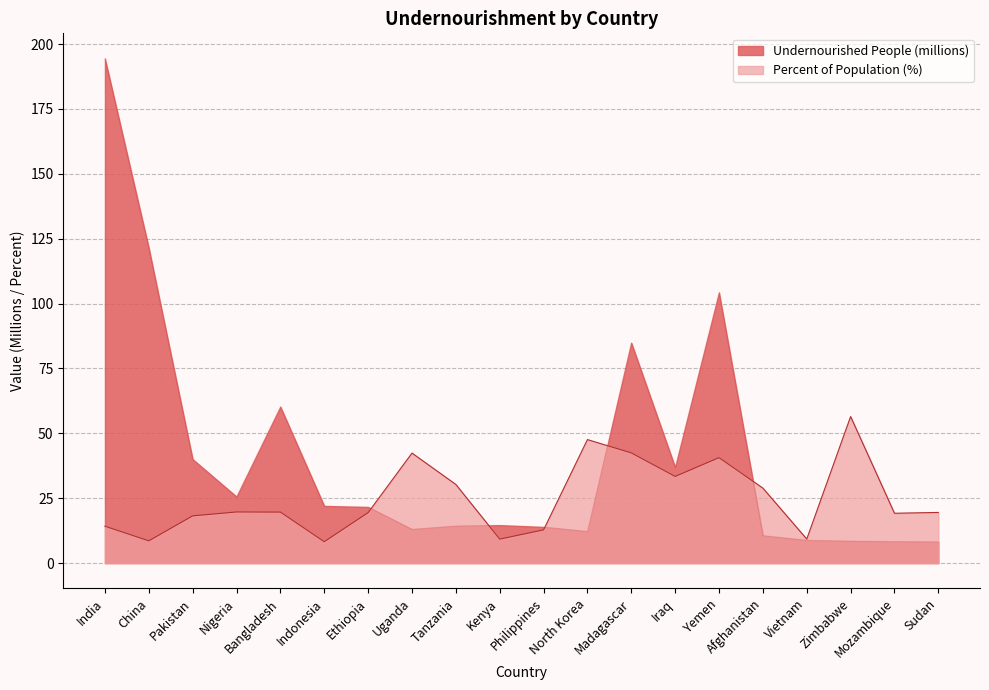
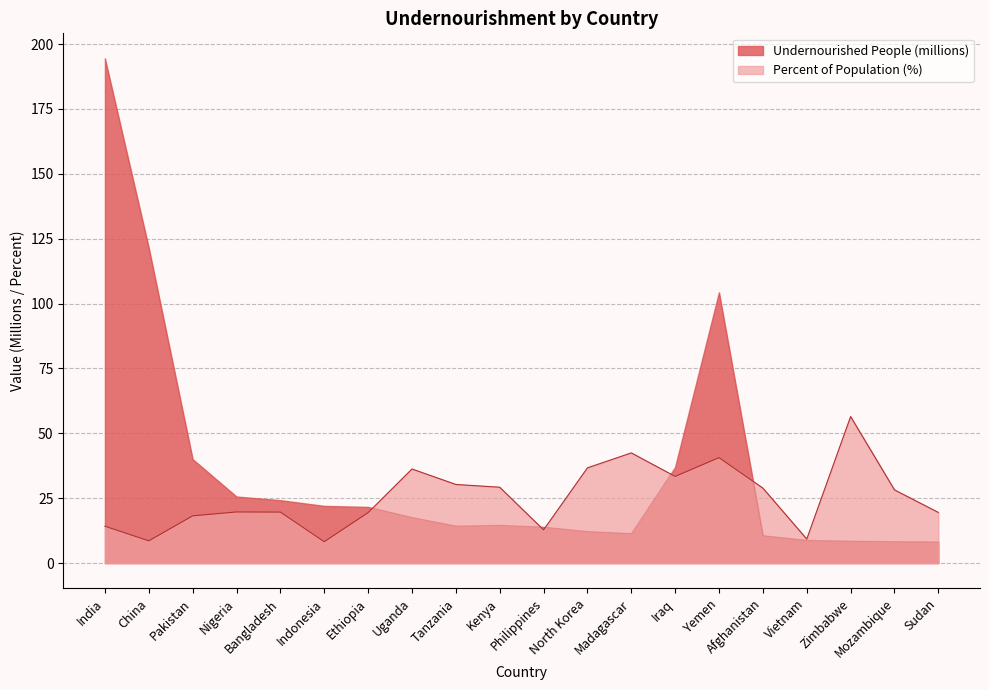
  {
    "Undernourished People (millions)": {
      "India": 194,
      "China": 121,
      "Pakistan": 40,
      "Nigeria": 26,
-     "Bangladesh": 60,
+     "Bangladesh": 24,
      "Indonesia": 22,
      "Ethiopia": 22,
-     "Uganda": 13,
+     "Uganda": 18,
      "Tanzania": 14,
      "Kenya": 15,
      "Philippines": 14,
      "North Korea": 12,
-     "Madagascar": 85,
+     "Madagascar": 11,
      "Iraq": 37,
      "Yemen": 104,
      "Afghanistan": 11,
      "Zimbabwe": 9,
      "Mozambique": 8,
      "Sudan": 8
    },
    "Percent of Population (%)": {
      "India": 14,
      "China": 9,
      "Pakistan": 18,
      "Nigeria": 20,
      "Bangladesh": 20,
      "Indonesia": 8,
      "Ethiopia": 19,
-     "Uganda": 42,
+     "Uganda": 36,
      "Tanzania": 30,
-     "Kenya": 9,
+     "Kenya": 29,
      "Philippines": 13,
-     "North Korea": 48,
+     "North Korea": 37,
      "Madagascar": 42,
      "Iraq": 33,
      "Yemen": 41,
      "Afghanistan": 29,
      "Zimbabwe": 56,
-     "Mozambique": 19,
+     "Mozambique": 28,
      "Sudan": 20
    }
  }
